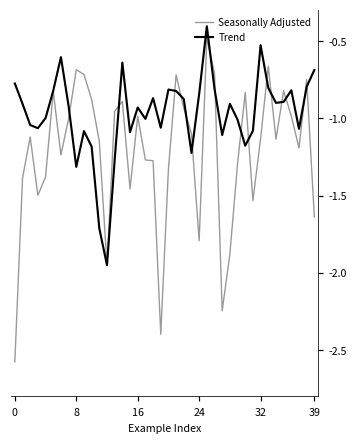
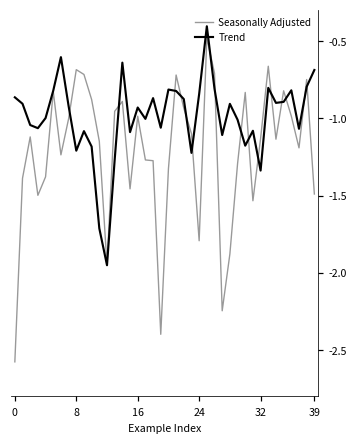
  {
    "Seasonally Adjusted": {
      "0": -2.58,
      "8": -0.68,
      "16": -0.99,
      "24": -1.79,
      "32": -1.13,
-     "39": -1.64
+     "39": -1.49
    },
    "Trend": {
-     "0": -0.77,
-     "8": -1.31,
+     "0": -0.86,
+     "8": -1.21,
      "16": -0.93,
      "24": -0.84,
-     "32": -0.53,
+     "32": -1.34,
      "39": -0.69
    }
  }
